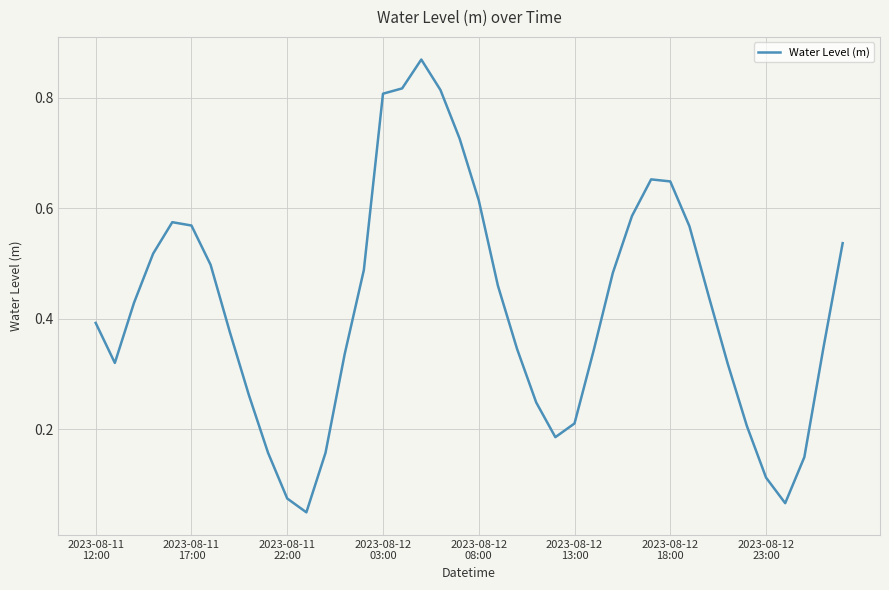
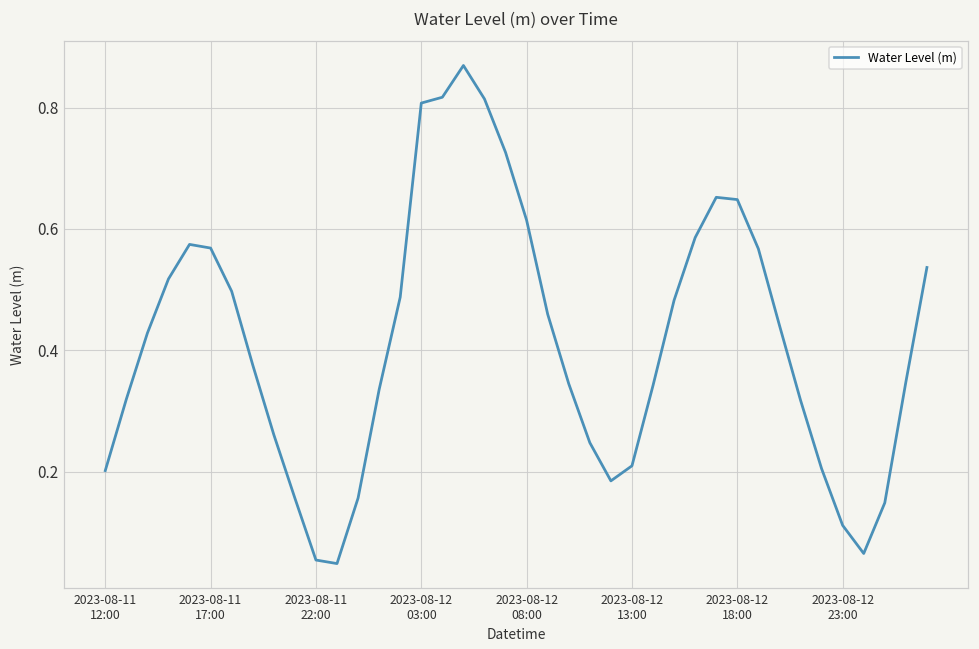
  {
-   "2023-08-11 12:00": 0.39,
+   "2023-08-11 12:00": 0.20,
    "2023-08-11 17:00": 0.57,
-   "2023-08-11 22:00": 0.07,
+   "2023-08-11 22:00": 0.05,
    "2023-08-12 03:00": 0.81,
    "2023-08-12 08:00": 0.61,
    "2023-08-12 13:00": 0.21,
    "2023-08-12 18:00": 0.65,
    "2023-08-12 23:00": 0.11
  }
